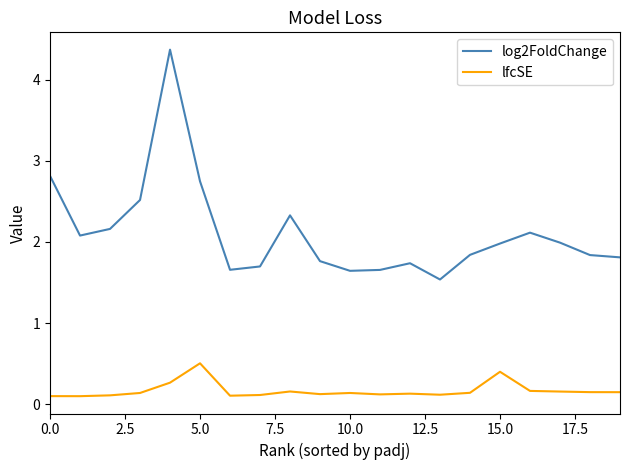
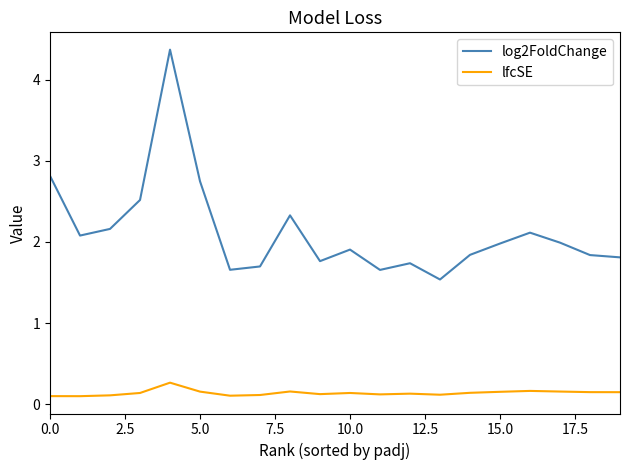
  {
    "log2FoldChange": {
      "0.0": 2.8,
      "5.0": 2.7,
-     "10.0": 1.6,
+     "10.0": 1.9,
      "15.0": 2.0
    },
    "lfcSE": {
      "0.0": 0.1,
-     "5.0": 0.5,
+     "5.0": 0.2,
      "10.0": 0.1,
-     "15.0": 0.4
+     "15.0": 0.2
    }
  }
